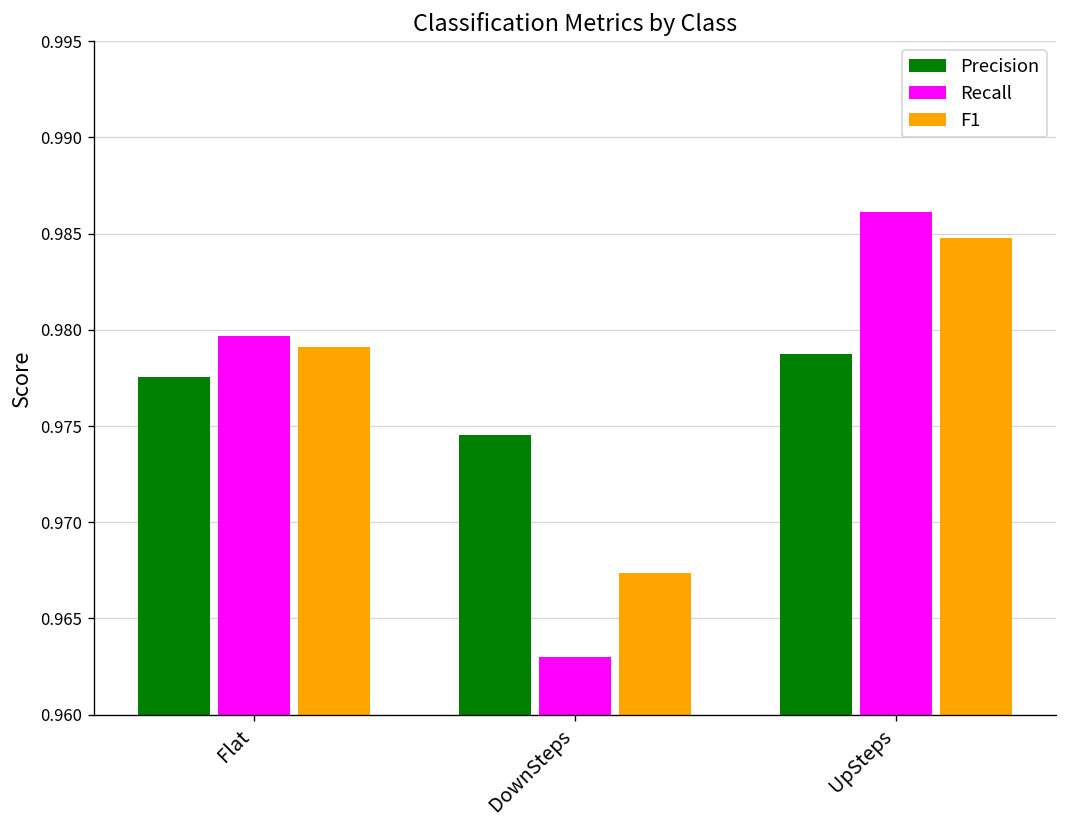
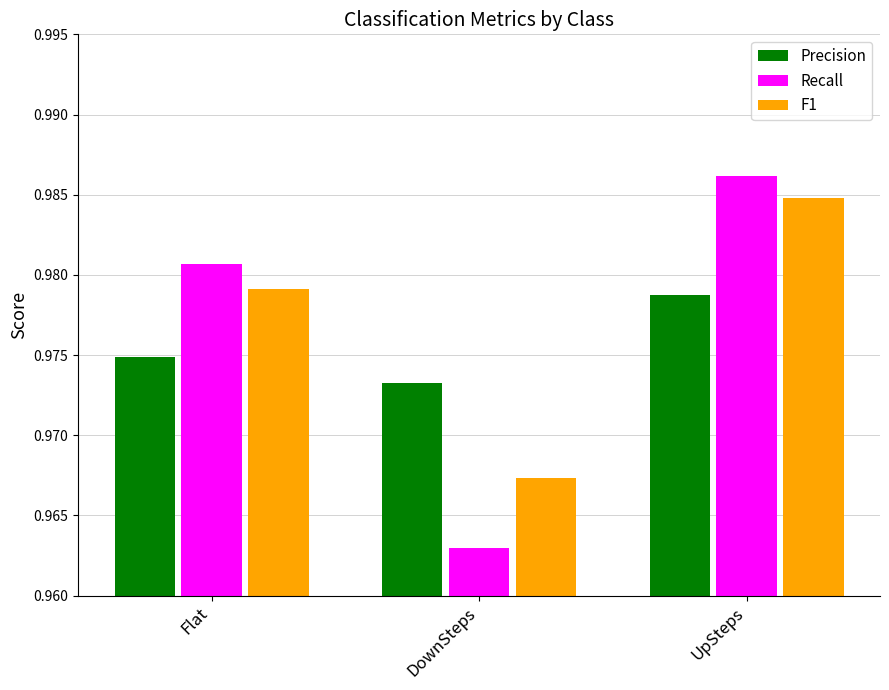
  {
    "Precision": {
-     "Flat": 0.9776,
-     "DownSteps": 0.9745,
+     "Flat": 0.9749,
+     "DownSteps": 0.9732,
      "UpSteps": 0.9787
    },
    "Recall": {
-     "Flat": 0.9797,
+     "Flat": 0.9807,
      "DownSteps": 0.9630,
      "UpSteps": 0.9861
    },
    "F1": {
      "Flat": 0.9791,
      "DownSteps": 0.9673,
      "UpSteps": 0.9848
    }
  }
